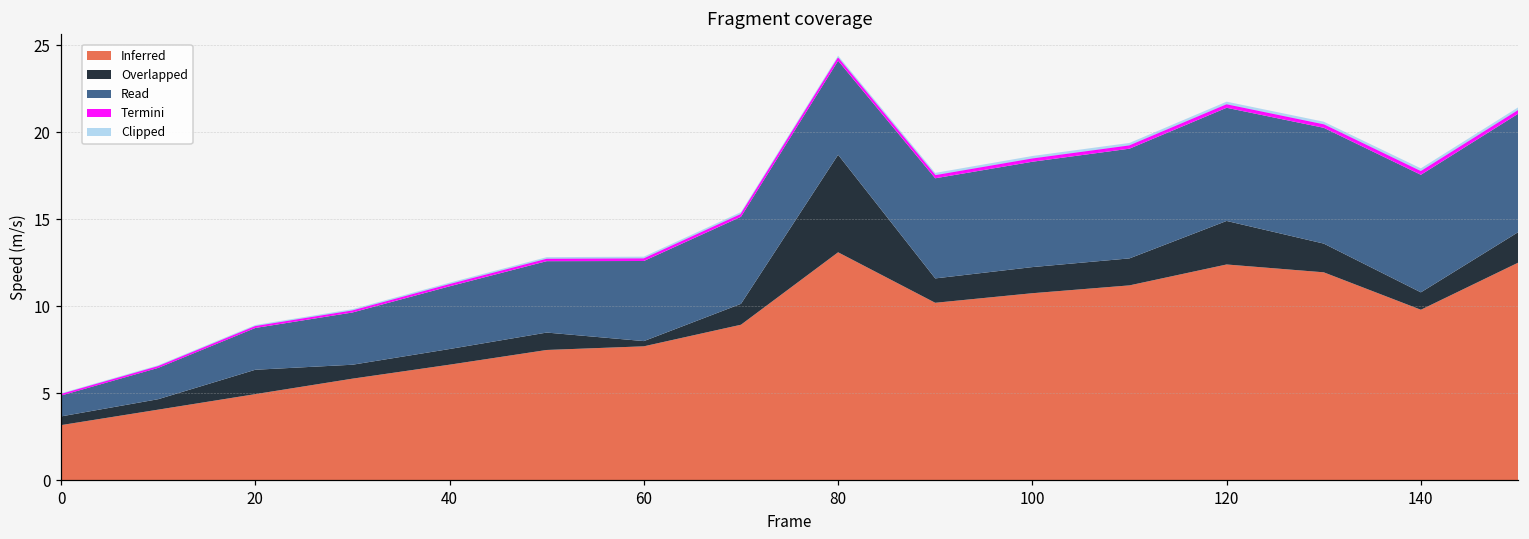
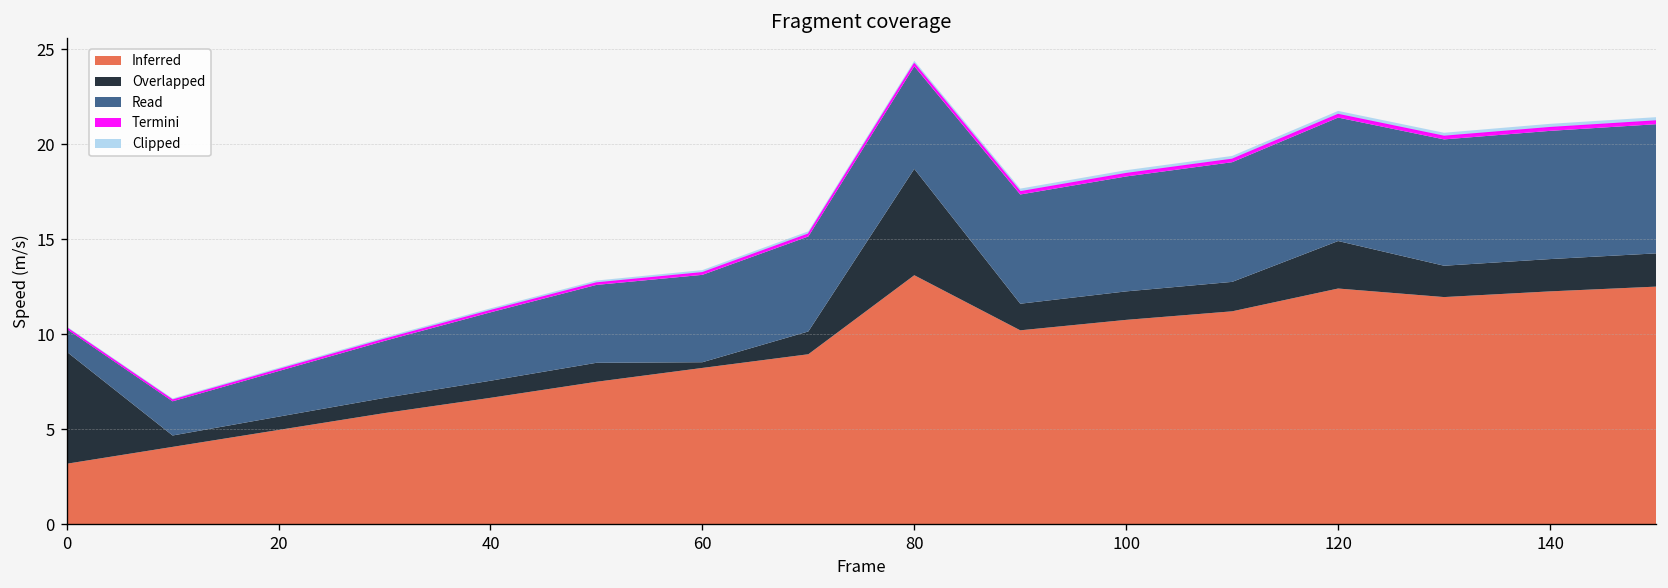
  {
    "Inferred": {
      "0": 3.2,
      "20": 5.0,
      "40": 6.6,
-     "60": 7.7,
+     "60": 8.2,
      "80": 13.1,
      "100": 10.8,
      "120": 12.4,
-     "140": 9.8
+     "140": 12.3
    },
    "Overlapped": {
-     "0": 0.5,
-     "20": 1.4,
+     "0": 5.9,
+     "20": 0.7,
      "40": 0.9,
      "60": 0.3,
      "80": 5.6,
      "100": 1.5,
      "120": 2.5,
-     "140": 1.0
+     "140": 1.7
    },
    "Read": {
      "120": 6.5,
      "140": 6.8
    },
    "Termini": {
      "120": 0.2,
      "140": 0.2
    },
    "Clipped": {
      "80": 0.2,
      "100": 0.2,
      "120": 0.2,
      "140": 0.2
    }
  }
